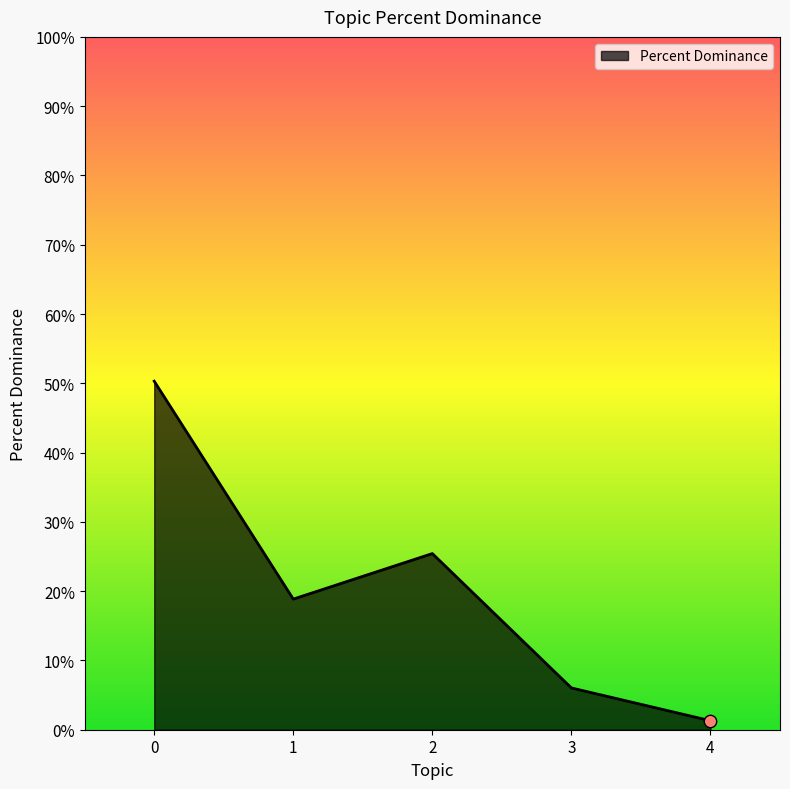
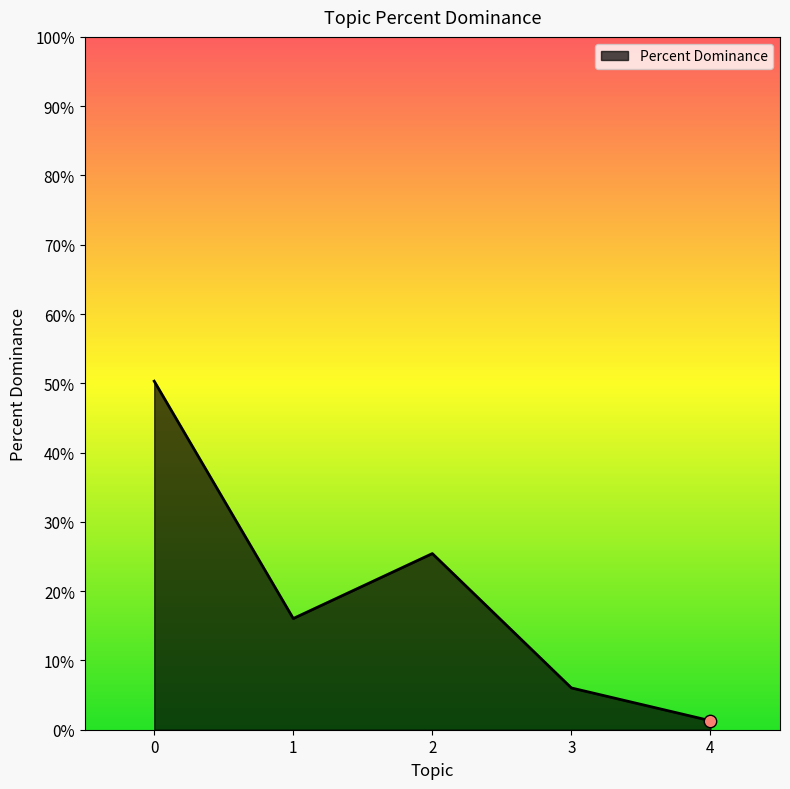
  {
    "Percent Dominance": {
      "0": "50%",
-     "1": "19%",
+     "1": "16%",
      "2": "25%",
      "3": "6%"
    }
  }
